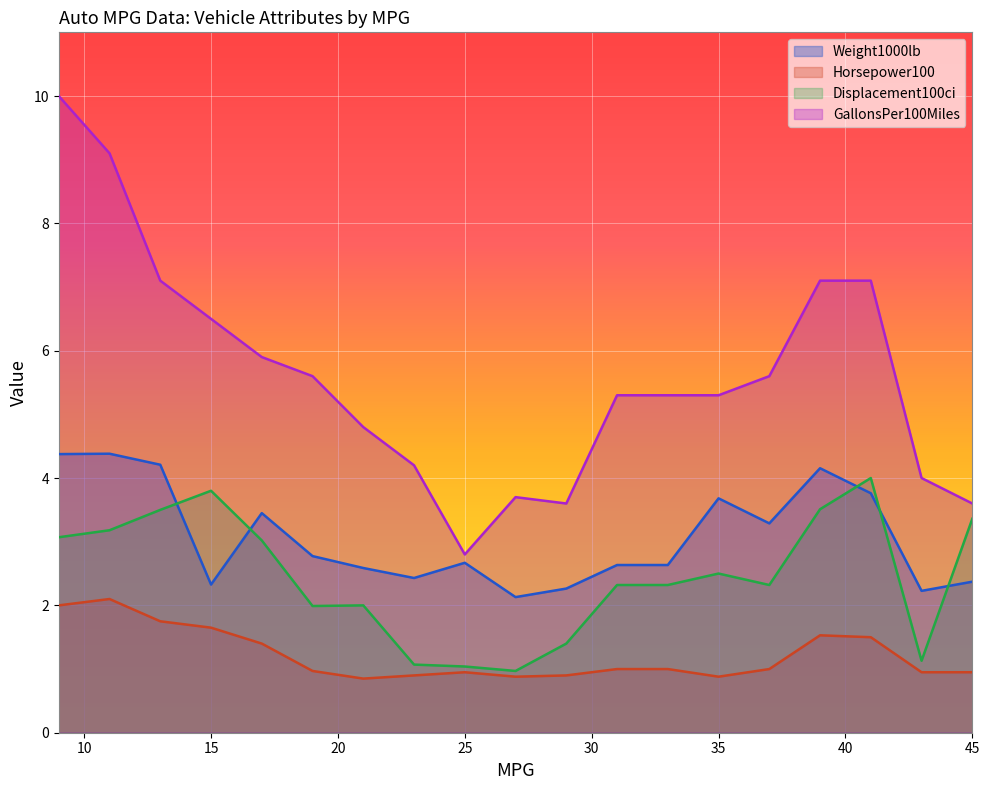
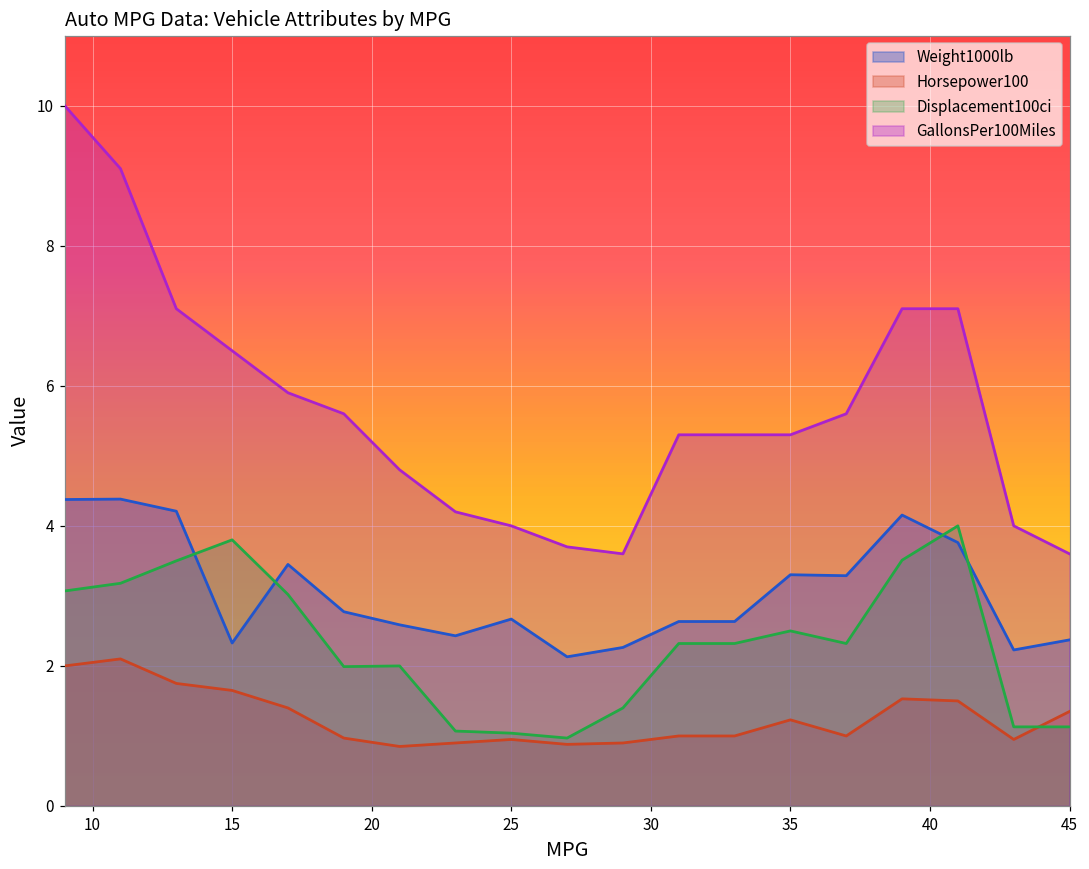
  {
    "Weight1000lb": {
      "15": 2.3,
      "25": 2.7,
-     "35": 3.7,
+     "35": 3.3,
      "45": 2.4
    },
    "Horsepower100": {
      "15": 1.7,
      "25": 1.0,
-     "35": 0.9,
-     "45": 1.0
+     "35": 1.2,
+     "45": 1.4
    },
    "Displacement100ci": {
      "15": 3.8,
      "25": 1.0,
      "35": 2.5,
-     "45": 3.4
+     "45": 1.1
    },
    "GallonsPer100Miles": {
      "15": 6.5,
-     "25": 2.8,
+     "25": 4.0,
      "35": 5.3,
      "45": 3.6
    }
  }
